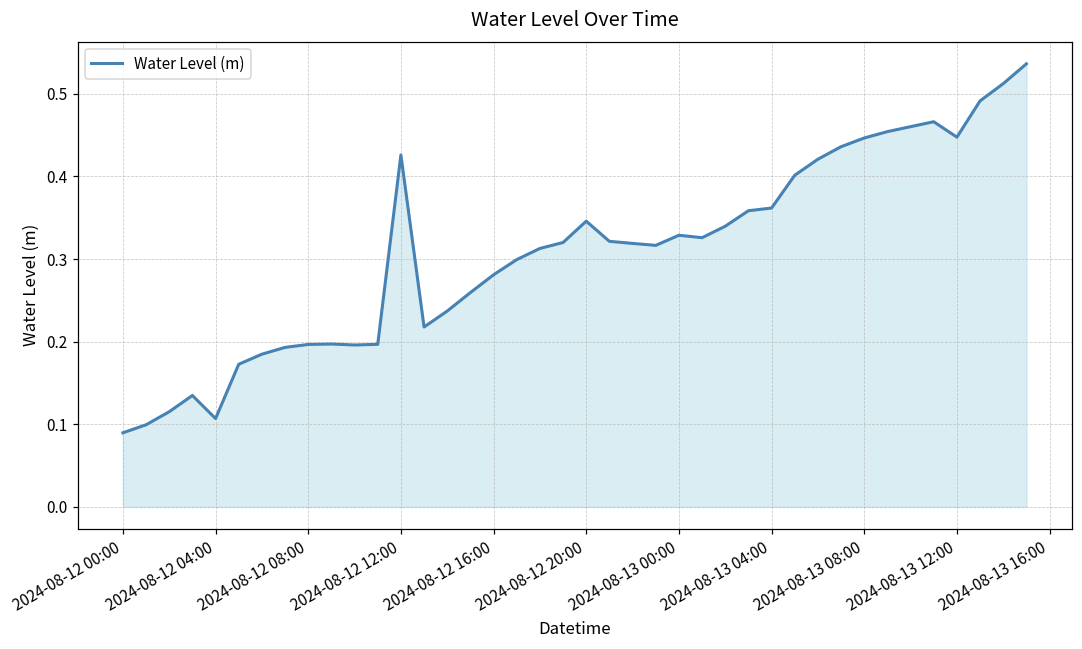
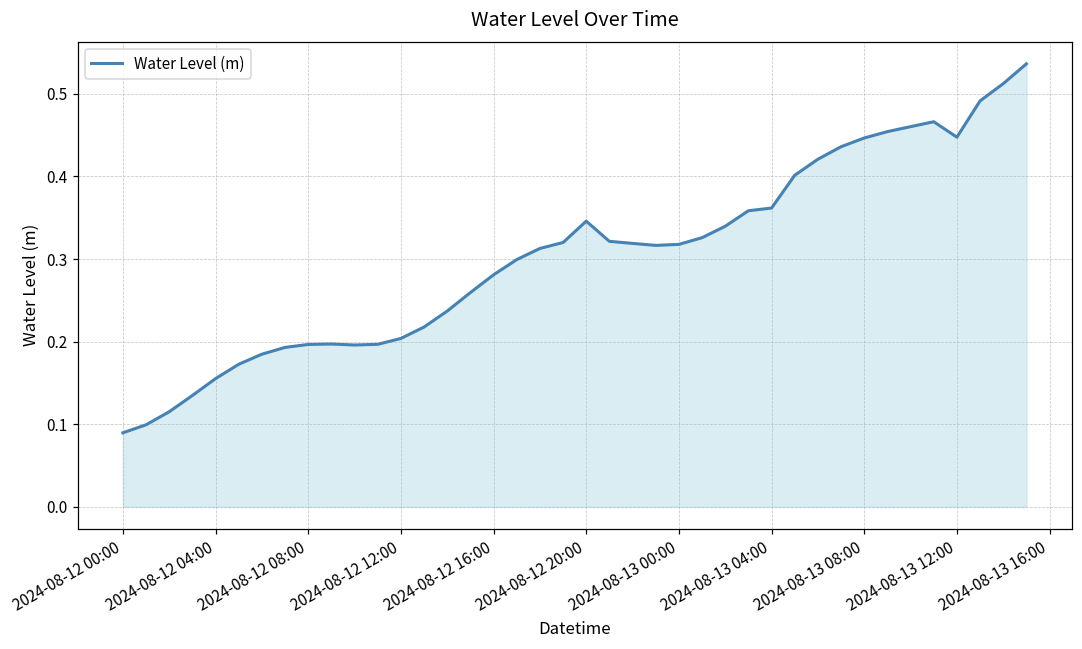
  {
    "2024-08-12 00:00": 0.09,
-   "2024-08-12 04:00": 0.11,
+   "2024-08-12 04:00": 0.16,
    "2024-08-12 08:00": 0.20,
-   "2024-08-12 12:00": 0.43,
+   "2024-08-12 12:00": 0.20,
    "2024-08-12 16:00": 0.28,
    "2024-08-12 20:00": 0.35,
-   "2024-08-13 00:00": 0.33,
+   "2024-08-13 00:00": 0.32,
    "2024-08-13 04:00": 0.36,
    "2024-08-13 08:00": 0.45,
    "2024-08-13 12:00": 0.45
  }
